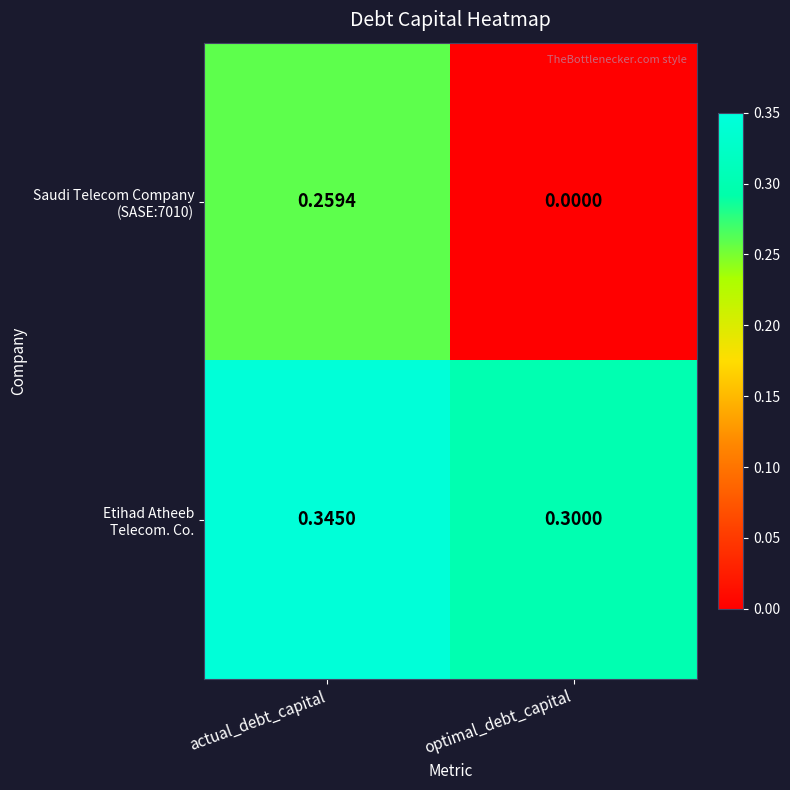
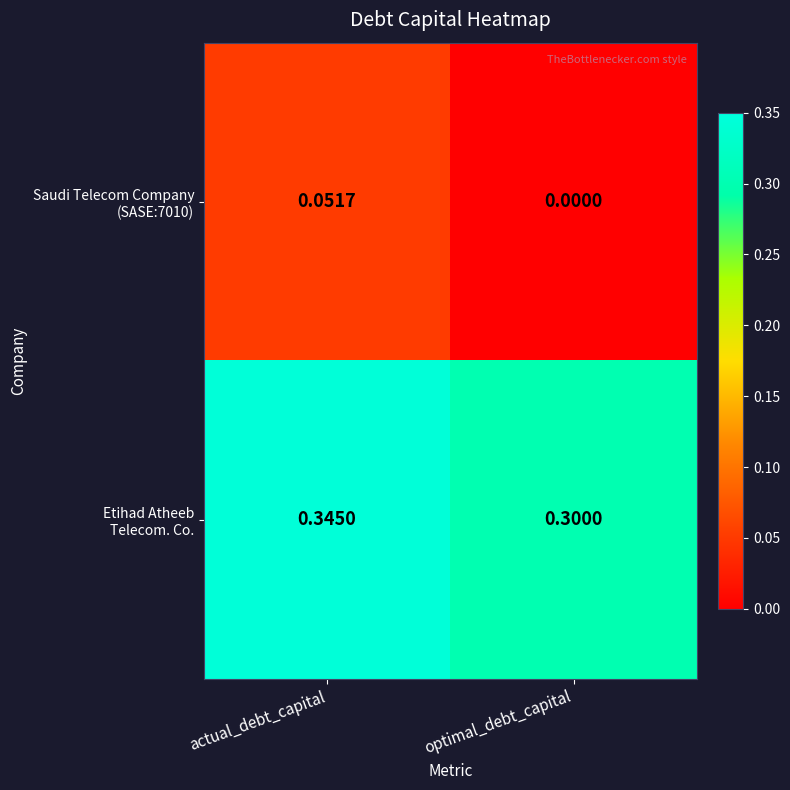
  {
    "Saudi Telecom Company (SASE:7010)": {
-     "actual_debt_capital": 0.2594
+     "actual_debt_capital": 0.0517
    },
    "Etihad Atheeb Telecom. Co.": {
      "actual_debt_capital": 0.3450,
      "optimal_debt_capital": 0.3000
    }
  }
